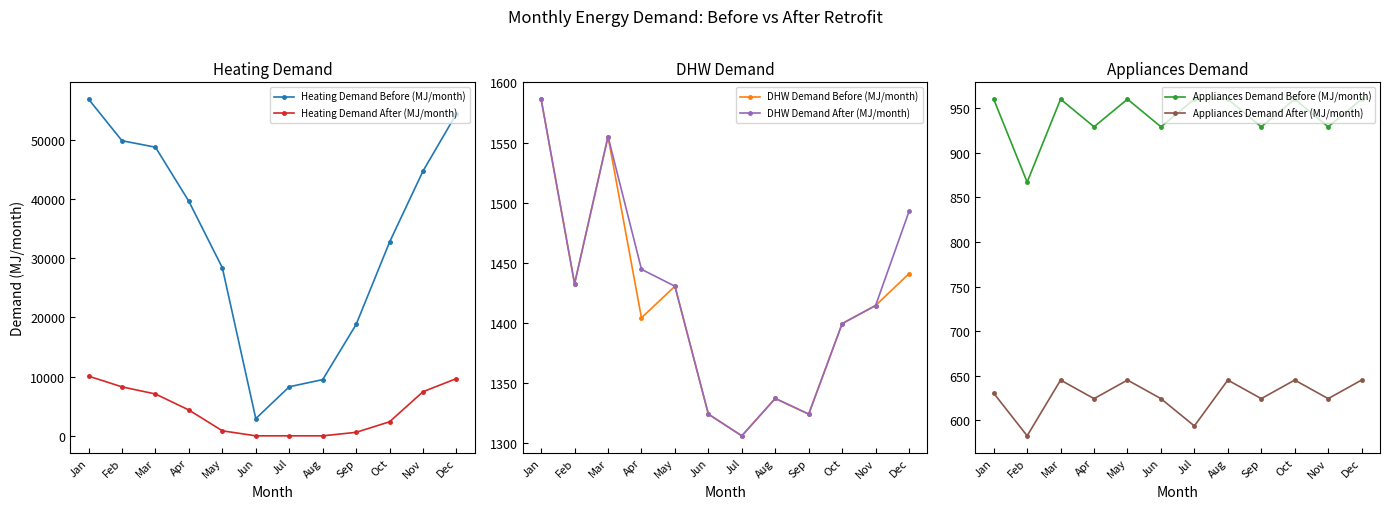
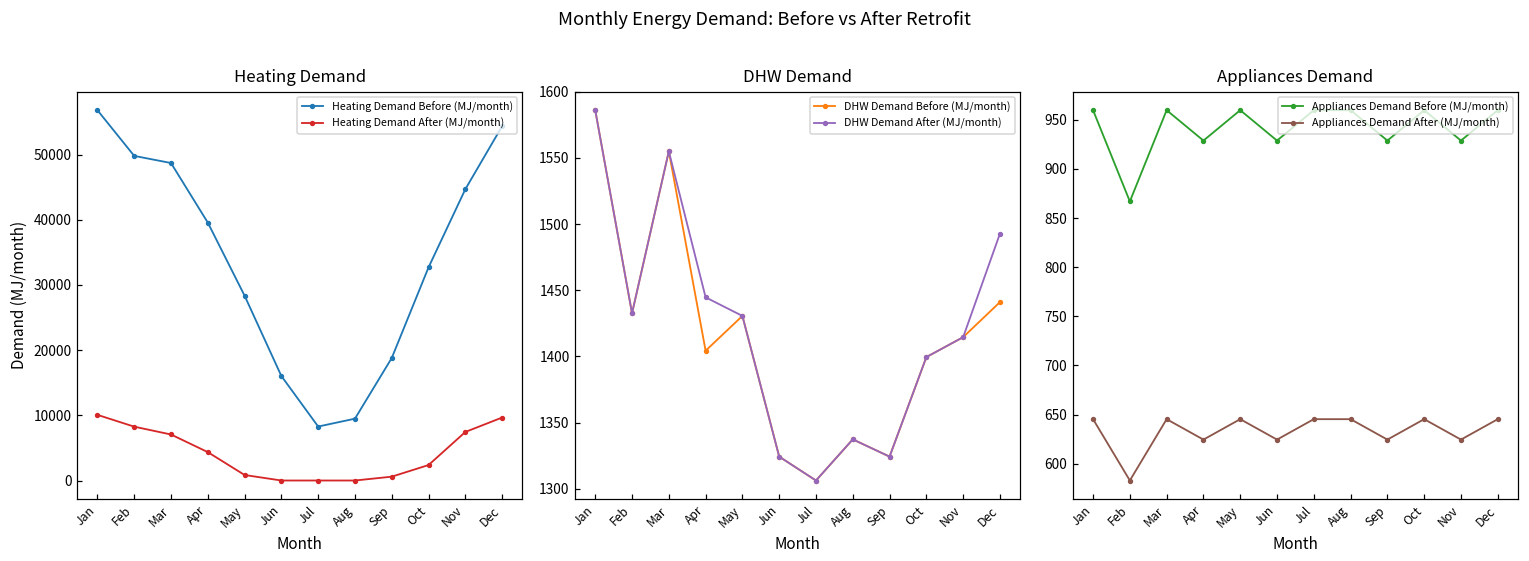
  {
    "Heating Demand": {
      "Heating Demand Before (MJ/month)": {
        "Jan": 57000,
        "Feb": 50000,
        "Mar": 49000,
        "Apr": 40000,
        "May": 28000,
-       "Jun": 3000,
+       "Jun": 16000,
        "Jul": 8000,
        "Aug": 9000,
        "Sep": 19000,
        "Oct": 33000,
        "Nov": 45000
      },
      "Heating Demand After (MJ/month)": {
        "Jan": 10000,
        "Feb": 8000,
        "Mar": 7000,
        "Apr": 4000,
        "May": 1000,
        "Jun": 0,
        "Jul": 0,
        "Aug": 0,
        "Sep": 1000,
        "Oct": 2000,
        "Nov": 7000,
        "Dec": 10000
      }
    },
    "DHW Demand": {
      "DHW Demand Before (MJ/month)": {
        "Apr": 1404,
        "Dec": 1441
      },
      "DHW Demand After (MJ/month)": {
        "Apr": 1445,
        "Dec": 1493
      }
    },
    "Appliances Demand": {
      "Appliances Demand Before (MJ/month)": {
        "Jan": 960,
        "Feb": 870,
        "Mar": 960,
        "Apr": 930,
        "May": 960,
        "Jun": 930,
        "Sep": 930,
        "Nov": 930
      },
      "Appliances Demand After (MJ/month)": {
-       "Jan": 630,
+       "Jan": 650,
        "Feb": 580,
        "Mar": 650,
        "Apr": 620,
        "May": 650,
        "Jun": 620,
-       "Jul": 590,
+       "Jul": 650,
        "Aug": 650,
        "Sep": 620,
        "Oct": 650,
        "Nov": 620,
        "Dec": 650
      }
    }
  }
